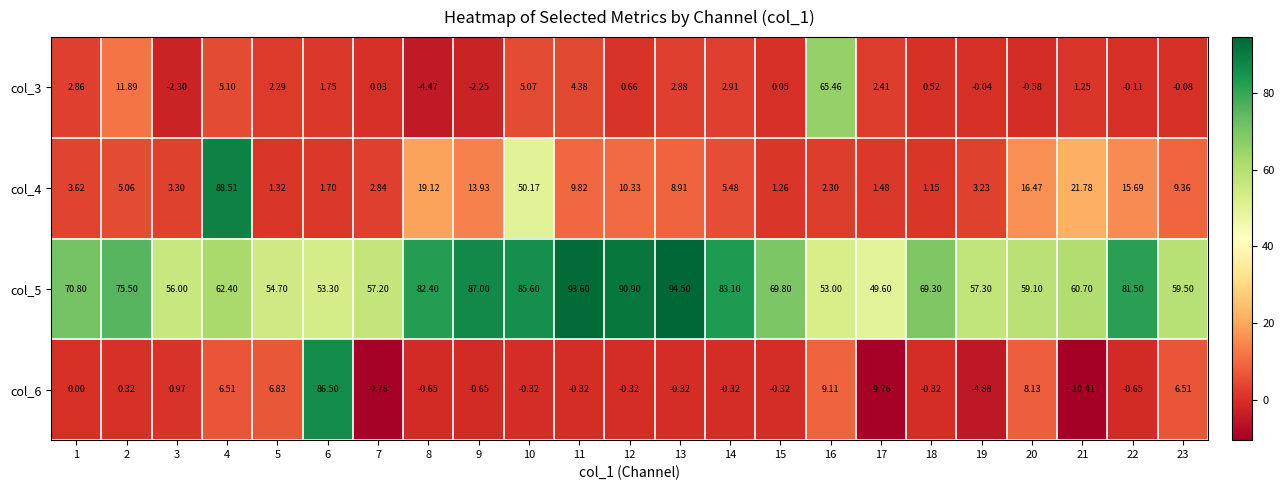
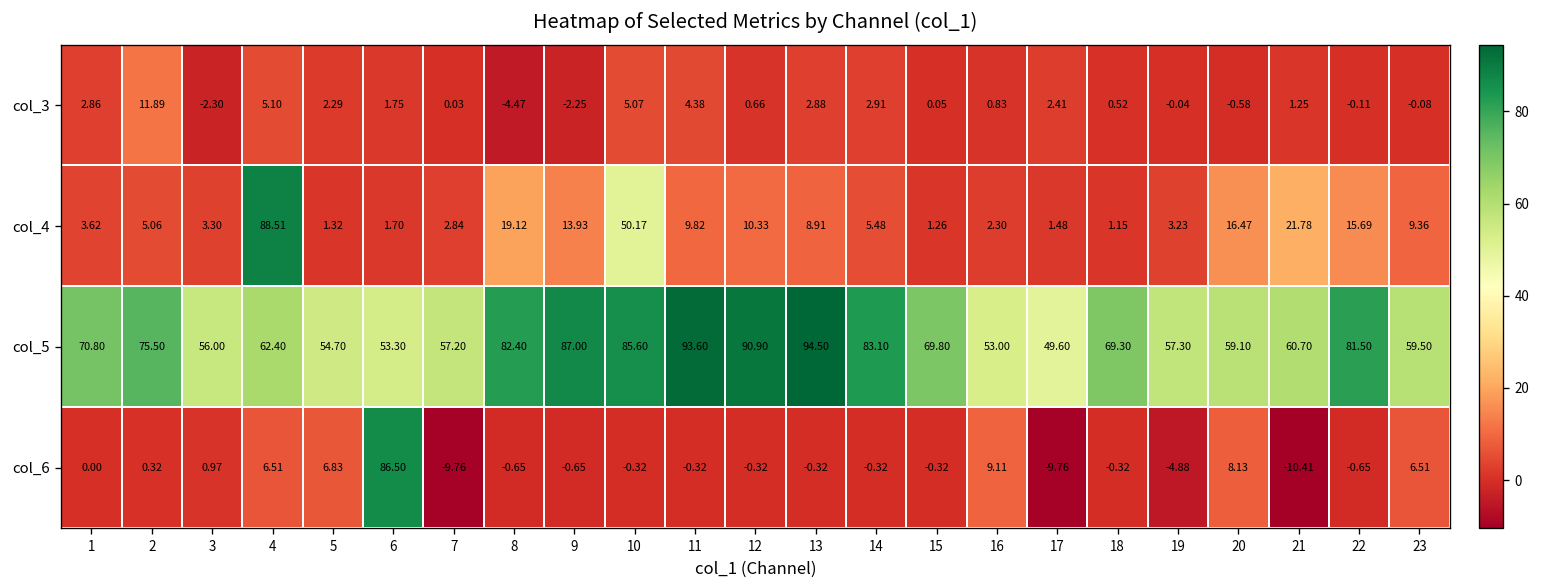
  {
    "col_3": {
      "1": 2.86,
      "2": 11.89,
      "3": -2.30,
      "4": 5.10,
      "5": 2.29,
      "6": 1.75,
      "7": 0.03,
      "8": -4.47,
      "9": -2.25,
      "10": 5.07,
      "11": 4.38,
      "12": 0.66,
      "13": 2.88,
      "14": 2.91,
      "15": 0.05,
-     "16": 65.46,
+     "16": 0.83,
      "17": 2.41,
      "18": 0.52,
      "19": -0.04,
      "20": -0.58,
      "21": 1.25,
      "22": -0.11,
      "23": -0.08
    },
    "col_4": {
      "1": 3.62,
      "2": 5.06,
      "3": 3.30,
      "4": 88.51,
      "5": 1.32,
      "6": 1.70,
      "7": 2.84,
      "8": 19.12,
      "9": 13.93,
      "10": 50.17,
      "11": 9.82,
      "12": 10.33,
      "13": 8.91,
      "14": 5.48,
      "15": 1.26,
      "16": 2.30,
      "17": 1.48,
      "18": 1.15,
      "19": 3.23,
      "20": 16.47,
      "21": 21.78,
      "22": 15.69,
      "23": 9.36
    },
    "col_5": {
      "1": 70.80,
      "2": 75.50,
      "3": 56.00,
      "4": 62.40,
      "5": 54.70,
      "6": 53.30,
      "7": 57.20,
      "8": 82.40,
      "9": 87.00,
      "10": 85.60,
      "11": 93.60,
      "12": 90.90,
      "13": 94.50,
      "14": 83.10,
      "15": 69.80,
      "16": 53.00,
      "17": 49.60,
      "18": 69.30,
      "19": 57.30,
      "20": 59.10,
      "21": 60.70,
      "22": 81.50,
      "23": 59.50
    },
    "col_6": {
      "1": 0.00,
      "2": 0.32,
      "3": 0.97,
      "4": 6.51,
      "5": 6.83,
      "6": 86.50,
      "7": -9.76,
      "8": -0.65,
      "9": -0.65,
      "10": -0.32,
      "11": -0.32,
      "12": -0.32,
      "13": -0.32,
      "14": -0.32,
      "15": -0.32,
      "16": 9.11,
      "17": -9.76,
      "18": -0.32,
      "19": -4.88,
      "20": 8.13,
      "21": -10.41,
      "22": -0.65,
      "23": 6.51
    }
  }
